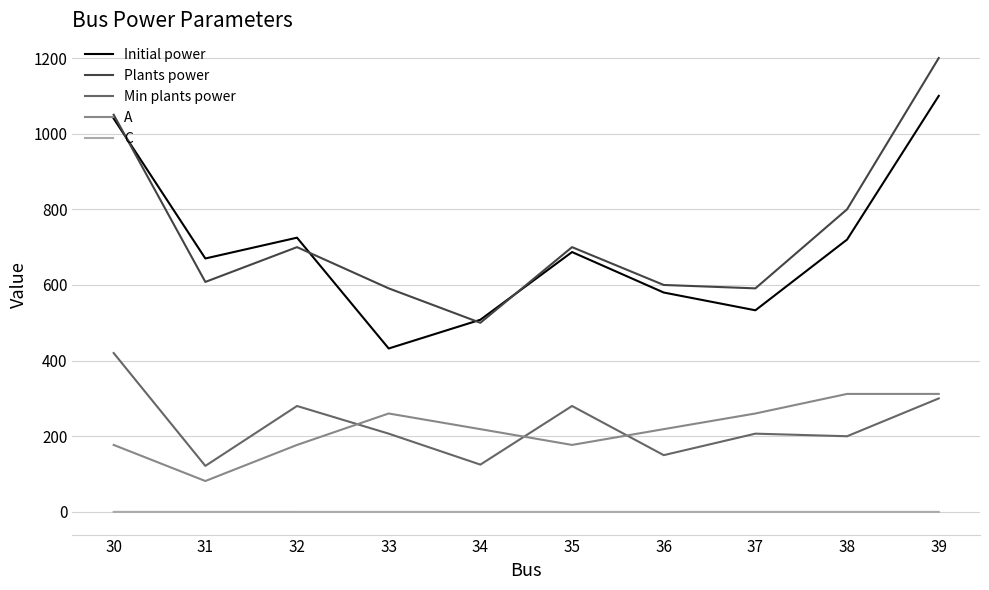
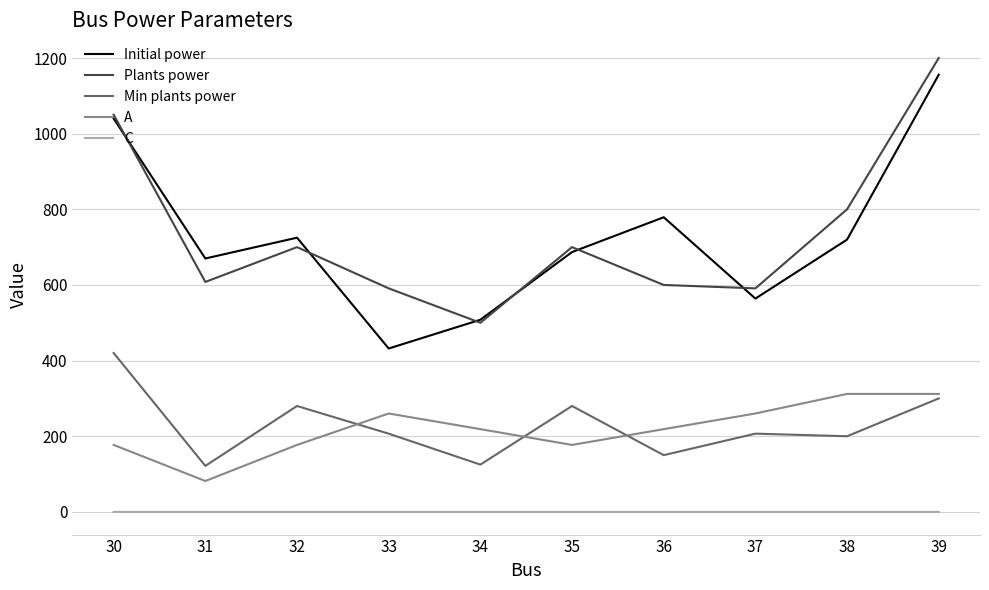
  {
    "Initial power": {
      "30": 1040,
      "31": 670,
      "32": 730,
      "33": 430,
      "34": 510,
      "35": 690,
-     "36": 580,
-     "37": 530,
+     "36": 780,
+     "37": 560,
      "38": 720,
-     "39": 1100
+     "39": 1160
    }
  }
